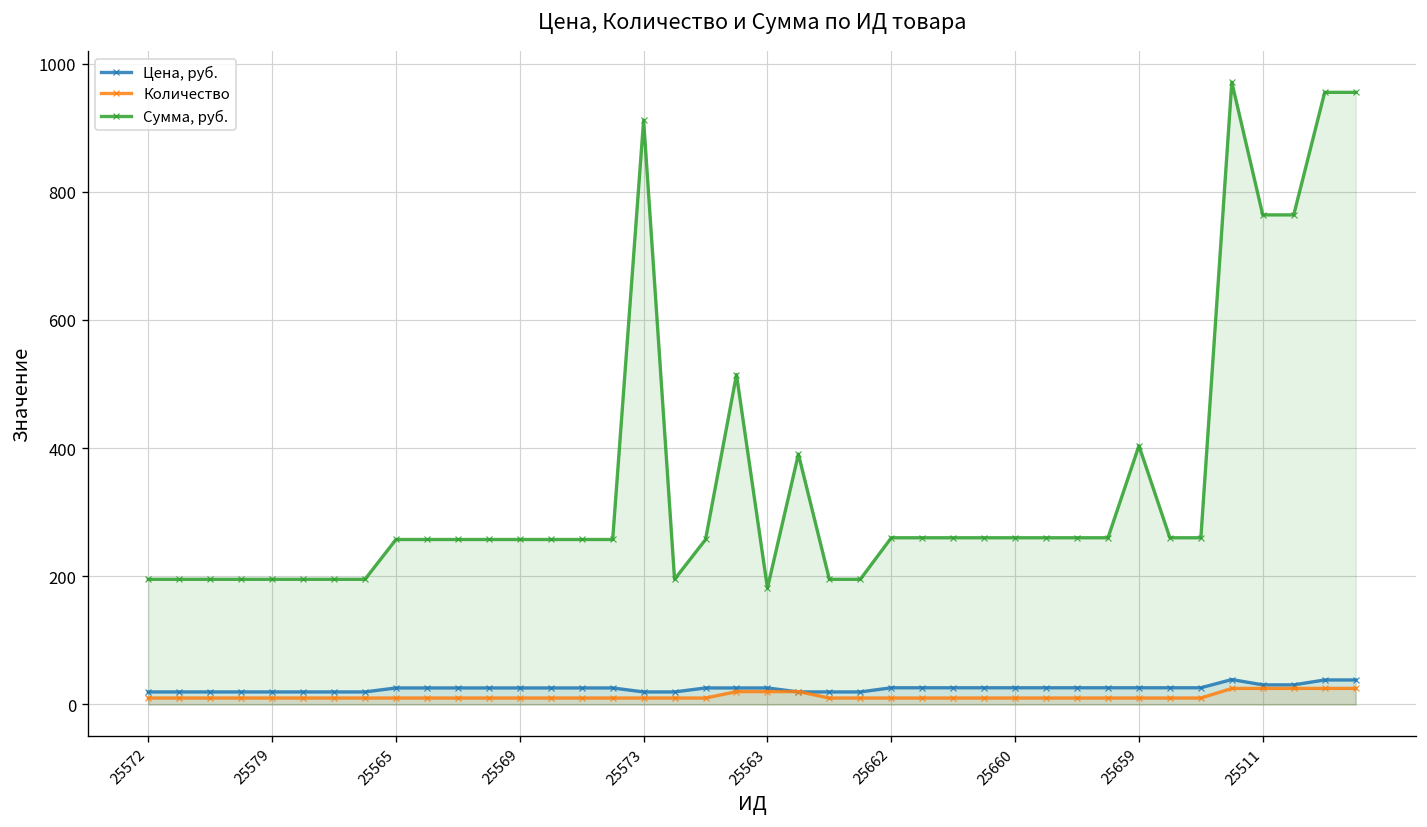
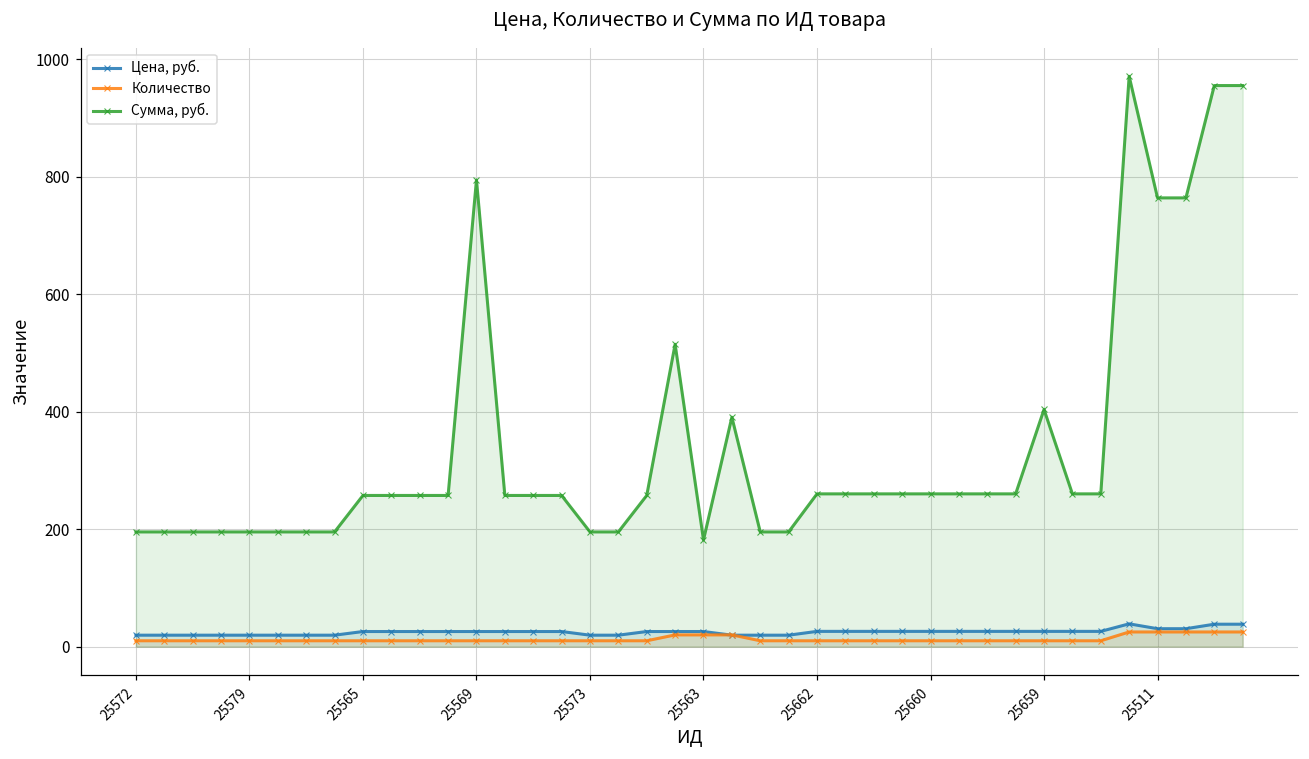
  {
    "Цена, руб.": {
      "25572": 20,
      "25579": 20,
      "25565": 30,
      "25569": 30,
      "25573": 20,
      "25563": 30,
      "25662": 30,
      "25660": 30,
      "25659": 30,
      "25511": 30
    },
    "Количество": {
      "25572": 10,
      "25579": 10,
      "25565": 10,
      "25569": 10,
      "25573": 10,
      "25563": 20,
      "25662": 10,
      "25660": 10,
      "25659": 10,
      "25511": 30
    },
    "Сумма, руб.": {
      "25572": 200,
      "25579": 200,
      "25565": 260,
-     "25569": 260,
-     "25573": 910,
+     "25569": 790,
+     "25573": 200,
      "25563": 180,
      "25662": 260,
      "25660": 260,
      "25659": 400,
      "25511": 760
    }
  }
